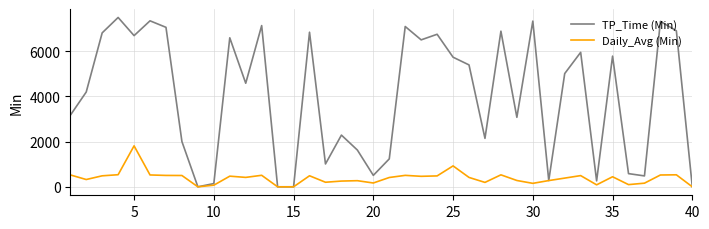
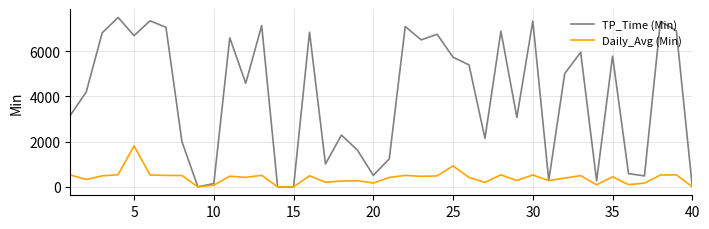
  {
    "TP_Time (Min)": {
      "5": 6700,
      "20": 500,
      "25": 5700,
      "30": 7300,
      "35": 5800
    },
    "Daily_Avg (Min)": {
      "5": 1800,
      "20": 200,
      "25": 900,
-     "30": 200,
+     "30": 500,
      "35": 400
    }
  }
